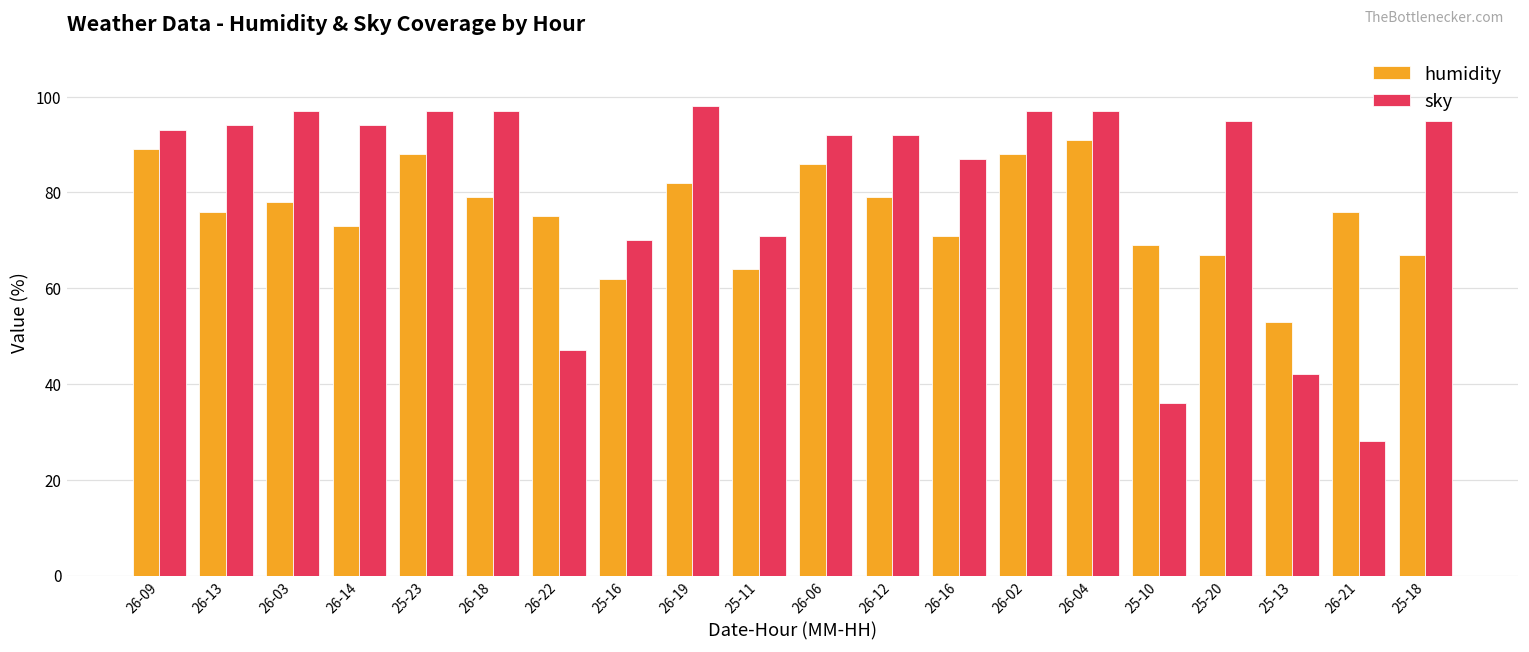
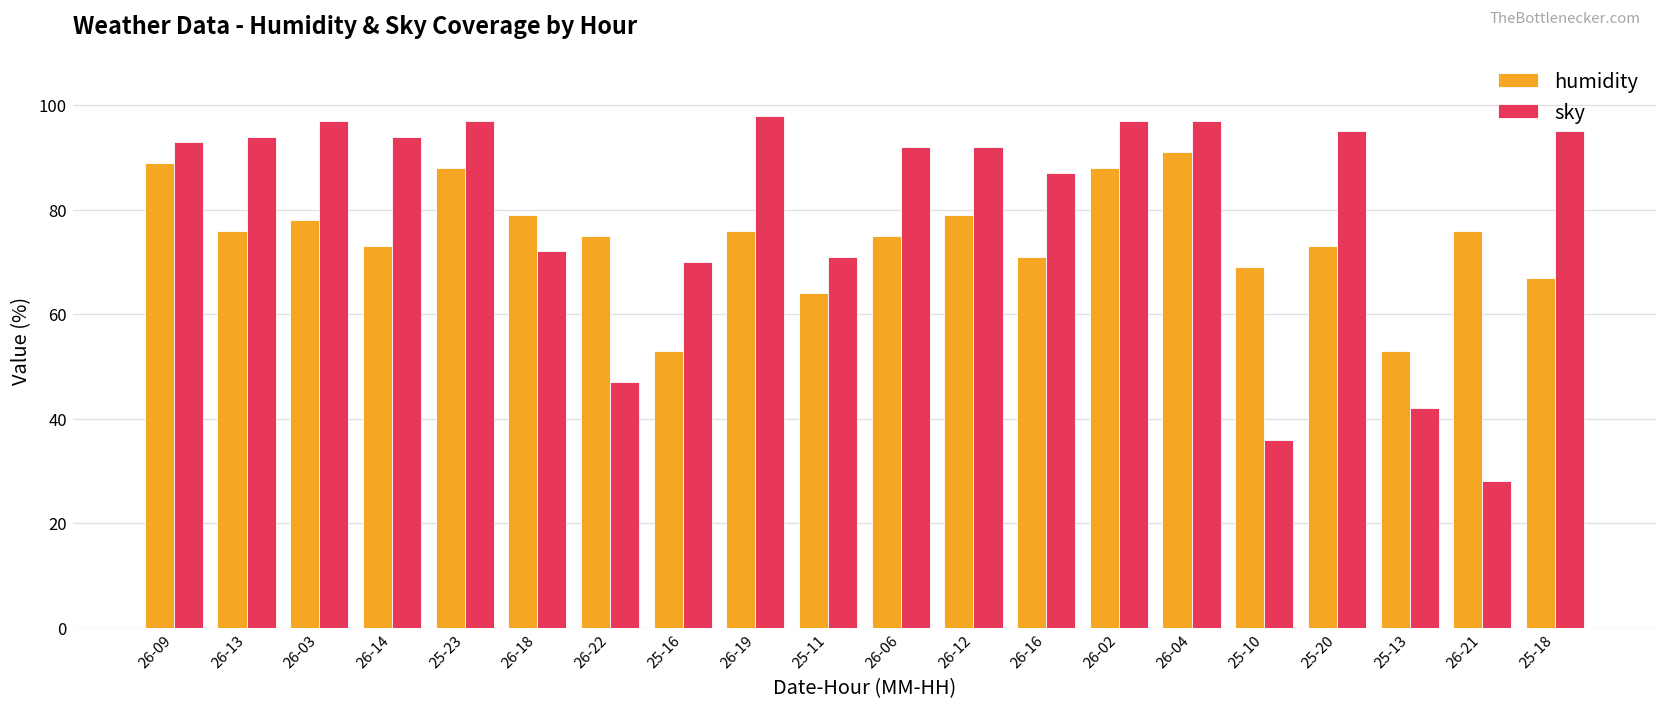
  {
    "humidity": {
      "26-09": 89,
      "26-13": 76,
      "26-03": 78,
      "26-14": 73,
      "25-23": 88,
      "26-18": 79,
      "26-22": 75,
-     "25-16": 62,
-     "26-19": 82,
+     "25-16": 53,
+     "26-19": 76,
      "25-11": 64,
-     "26-06": 86,
+     "26-06": 75,
      "26-12": 79,
      "26-16": 71,
      "26-02": 88,
      "26-04": 91,
      "25-10": 69,
-     "25-20": 67,
+     "25-20": 73,
      "25-13": 53,
      "26-21": 76,
      "25-18": 67
    },
    "sky": {
      "26-09": 93,
      "26-13": 94,
      "26-03": 97,
      "26-14": 94,
      "25-23": 97,
-     "26-18": 97,
+     "26-18": 72,
      "26-22": 47,
      "25-16": 70,
      "26-19": 98,
      "25-11": 71,
      "26-06": 92,
      "26-12": 92,
      "26-16": 87,
      "26-02": 97,
      "26-04": 97,
      "25-10": 36,
      "25-20": 95,
      "25-13": 42,
      "26-21": 28,
      "25-18": 95
    }
  }
